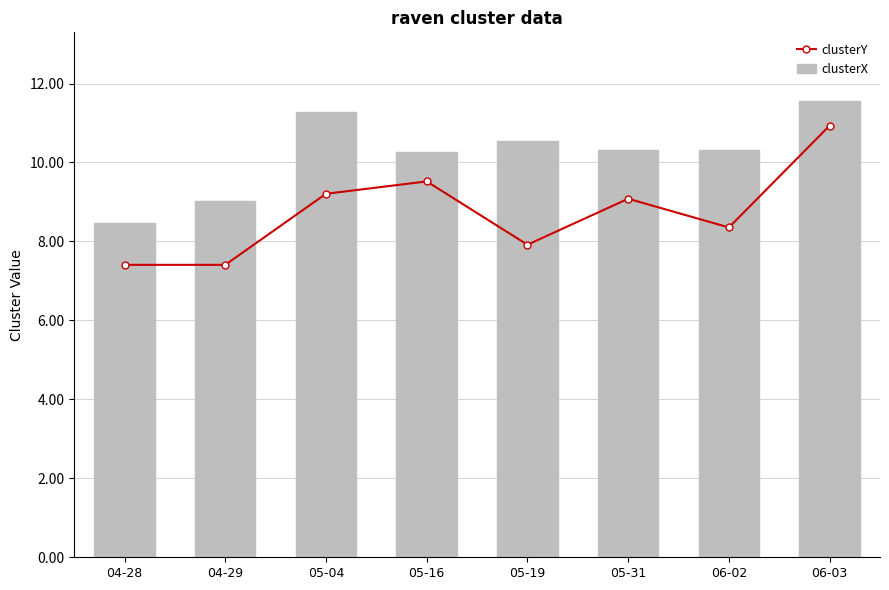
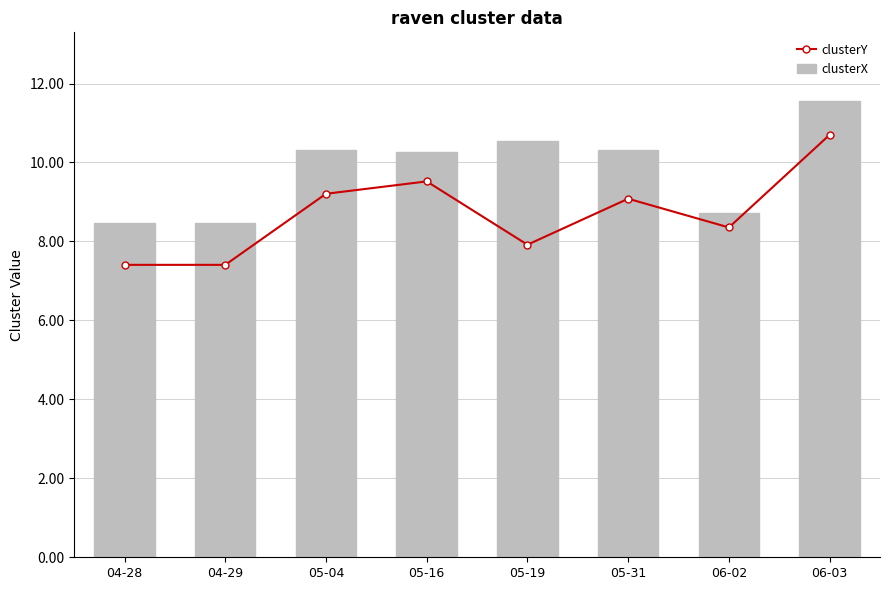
  {
    "clusterY": {
      "04-28": 7.4,
      "04-29": 7.4,
      "05-04": 9.2,
      "05-16": 9.5,
      "05-19": 7.9,
      "05-31": 9.1,
      "06-02": 8.4,
-     "06-03": 10.9
+     "06-03": 10.7
    },
    "clusterX": {
      "04-28": 8.5,
-     "04-29": 9.0,
-     "05-04": 11.3,
+     "04-29": 8.5,
+     "05-04": 10.3,
      "05-16": 10.3,
      "05-19": 10.5,
      "05-31": 10.3,
-     "06-02": 10.3,
+     "06-02": 8.7,
      "06-03": 11.6
    }
  }
